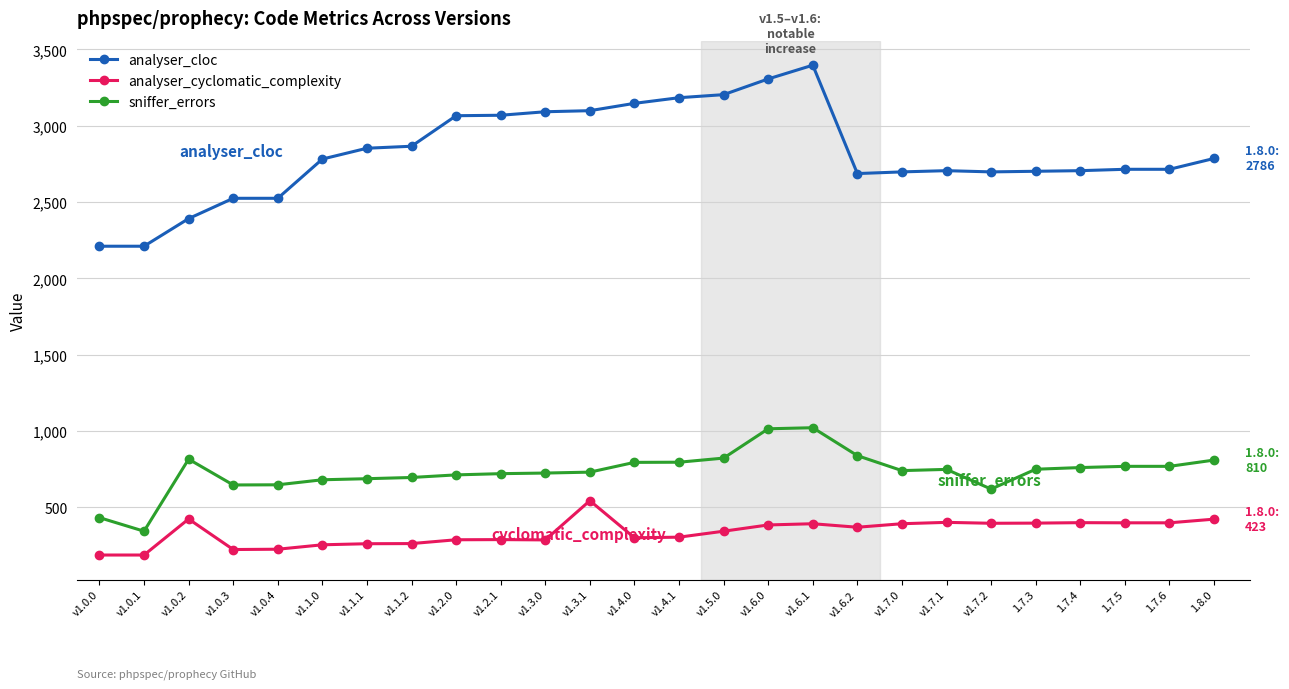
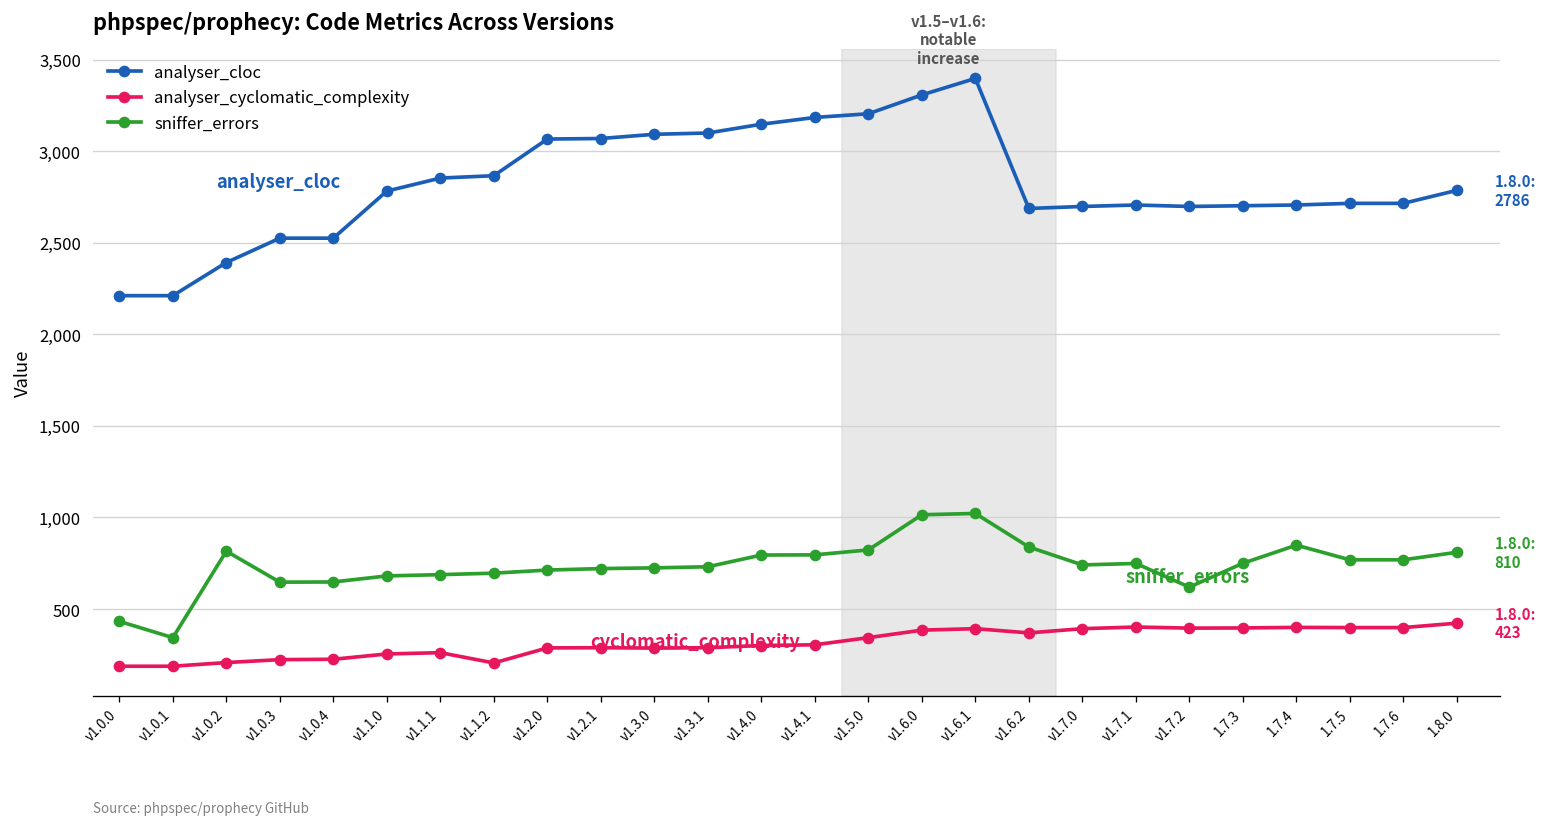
  {
    "analyser_cloc": {
      "v1.0.0": "2,210",
      "v1.0.1": "2,210",
      "v1.0.2": "2,390",
      "v1.0.3": "2,530",
      "v1.0.4": "2,530",
      "v1.1.0": "2,780",
      "v1.1.1": "2,850",
      "v1.1.2": "2,870",
      "v1.2.0": "3,070",
      "v1.2.1": "3,070",
      "v1.3.0": "3,090",
      "v1.3.1": "3,100",
      "v1.4.0": "3,150",
      "v1.4.1": "3,180",
      "v1.5.0": "3,200",
      "v1.6.0": "3,310",
      "v1.6.1": "3,400",
      "v1.6.2": "2,690",
      "v1.7.0": "2,700",
      "v1.7.1": "2,710",
      "v1.7.2": "2,700",
      "1.7.3": "2,700",
      "1.7.4": "2,710",
      "1.7.5": "2,720",
      "1.7.6": "2,720",
      "1.8.0": "2,790"
    },
    "analyser_cyclomatic_complexity": {
      "v1.0.0": "190",
      "v1.0.1": "190",
-     "v1.0.2": "420",
+     "v1.0.2": "210",
      "v1.0.3": "220",
      "v1.0.4": "230",
      "v1.1.0": "260",
      "v1.1.1": "260",
-     "v1.1.2": "260",
+     "v1.1.2": "210",
      "v1.2.0": "290",
      "v1.2.1": "290",
      "v1.3.0": "290",
-     "v1.3.1": "540",
+     "v1.3.1": "290",
      "v1.4.0": "300",
      "v1.4.1": "310",
      "v1.5.0": "340",
      "v1.6.0": "390",
      "v1.6.1": "390",
      "v1.6.2": "370",
      "v1.7.0": "390",
      "v1.7.1": "400",
      "v1.7.2": "400",
      "1.7.3": "400",
      "1.7.4": "400",
      "1.7.5": "400",
      "1.7.6": "400",
      "1.8.0": "420"
    },
    "sniffer_errors": {
      "v1.0.0": "430",
      "v1.0.1": "340",
      "v1.0.2": "820",
      "v1.0.3": "650",
      "v1.0.4": "650",
      "v1.1.0": "680",
      "v1.1.1": "690",
      "v1.1.2": "700",
      "v1.2.0": "710",
      "v1.2.1": "720",
      "v1.3.0": "730",
      "v1.3.1": "730",
      "v1.4.0": "800",
      "v1.4.1": "800",
      "v1.5.0": "820",
      "v1.6.0": "1,020",
      "v1.6.1": "1,020",
      "v1.6.2": "840",
      "v1.7.0": "740",
      "v1.7.1": "750",
      "v1.7.2": "620",
      "1.7.3": "750",
-     "1.7.4": "760",
+     "1.7.4": "850",
      "1.7.5": "770",
      "1.7.6": "770",
      "1.8.0": "810"
    }
  }
